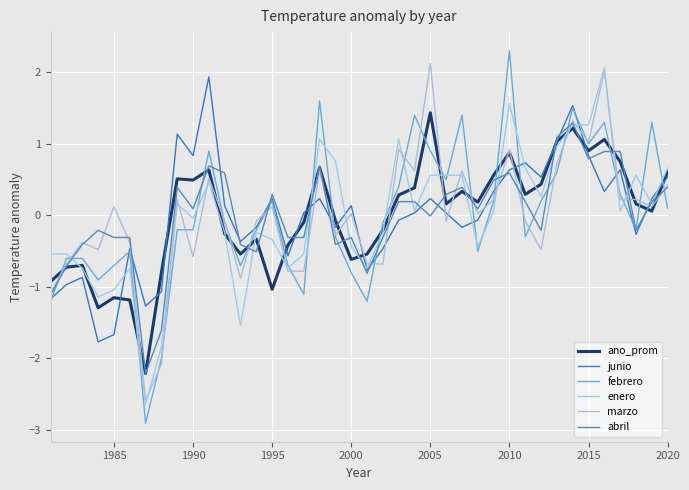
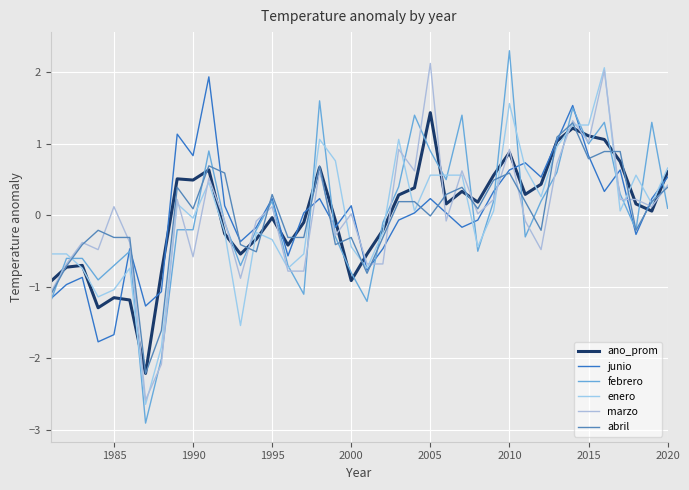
  {
    "ano_prom": {
      "1985": -1.2,
      "1990": 0.5,
-     "1995": -1.0,
-     "2000": -0.6,
+     "1995": 0.0,
+     "2000": -0.9,
      "2005": 1.4,
      "2010": 0.9,
-     "2015": 0.9,
+     "2015": 1.1,
      "2020": 0.6
    }
  }
